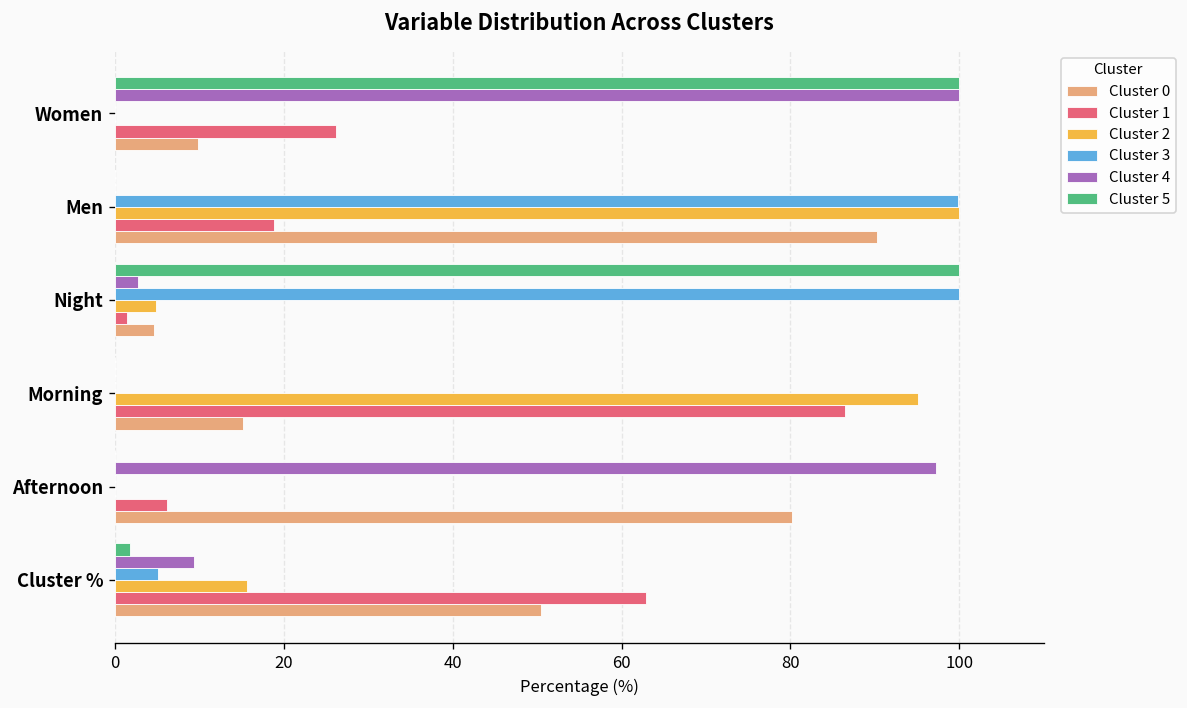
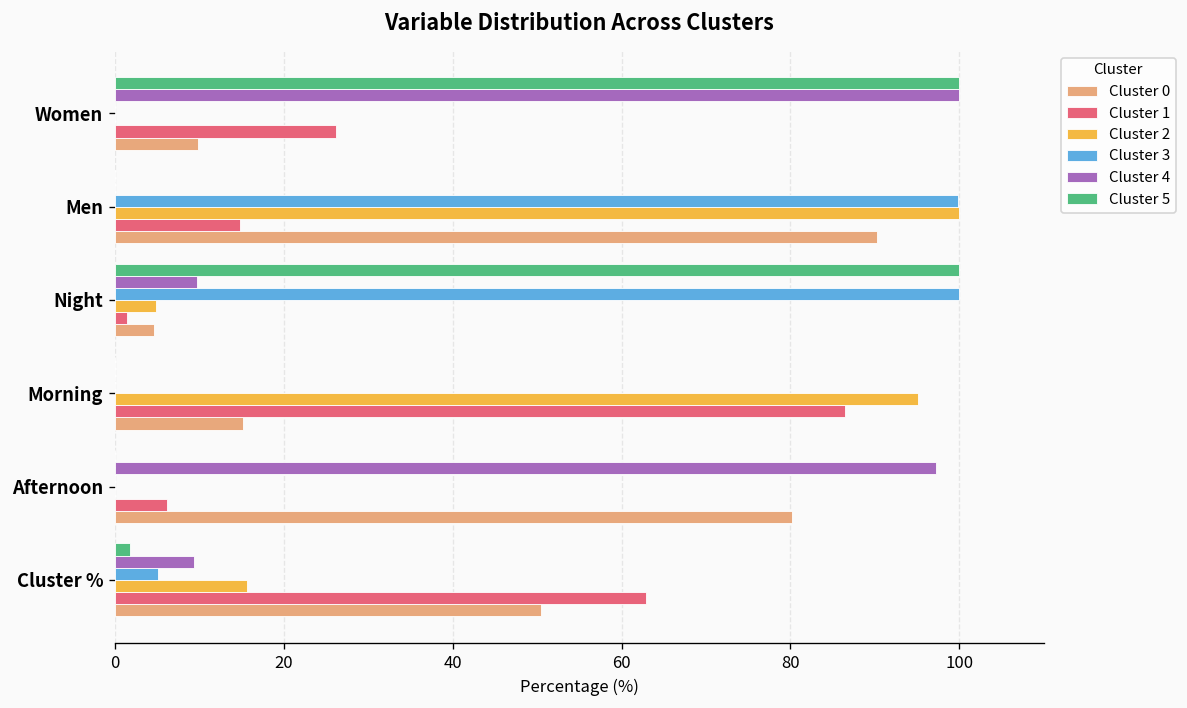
  {
    "Cluster 0": {
      "Women": 10,
      "Men": 90,
      "Night": 5,
      "Morning": 15,
      "Afternoon": 80,
      "Cluster %": 50
    },
    "Cluster 1": {
      "Women": 26,
-     "Men": 19,
+     "Men": 15,
      "Night": 1,
      "Morning": 86,
      "Afternoon": 6,
      "Cluster %": 63
    },
    "Cluster 2": {
      "Women": 0,
      "Men": 100,
      "Night": 5,
      "Morning": 95,
      "Afternoon": 0,
      "Cluster %": 16
    },
    "Cluster 3": {
      "Women": 0,
      "Men": 100,
      "Night": 100,
      "Morning": 0,
      "Afternoon": 0,
      "Cluster %": 5
    },
    "Cluster 4": {
      "Women": 100,
      "Men": 0,
-     "Night": 3,
+     "Night": 10,
      "Morning": 0,
      "Afternoon": 97,
      "Cluster %": 9
    },
    "Cluster 5": {
      "Women": 100,
      "Men": 0,
      "Night": 100,
      "Morning": 0,
      "Afternoon": 0,
      "Cluster %": 2
    }
  }
